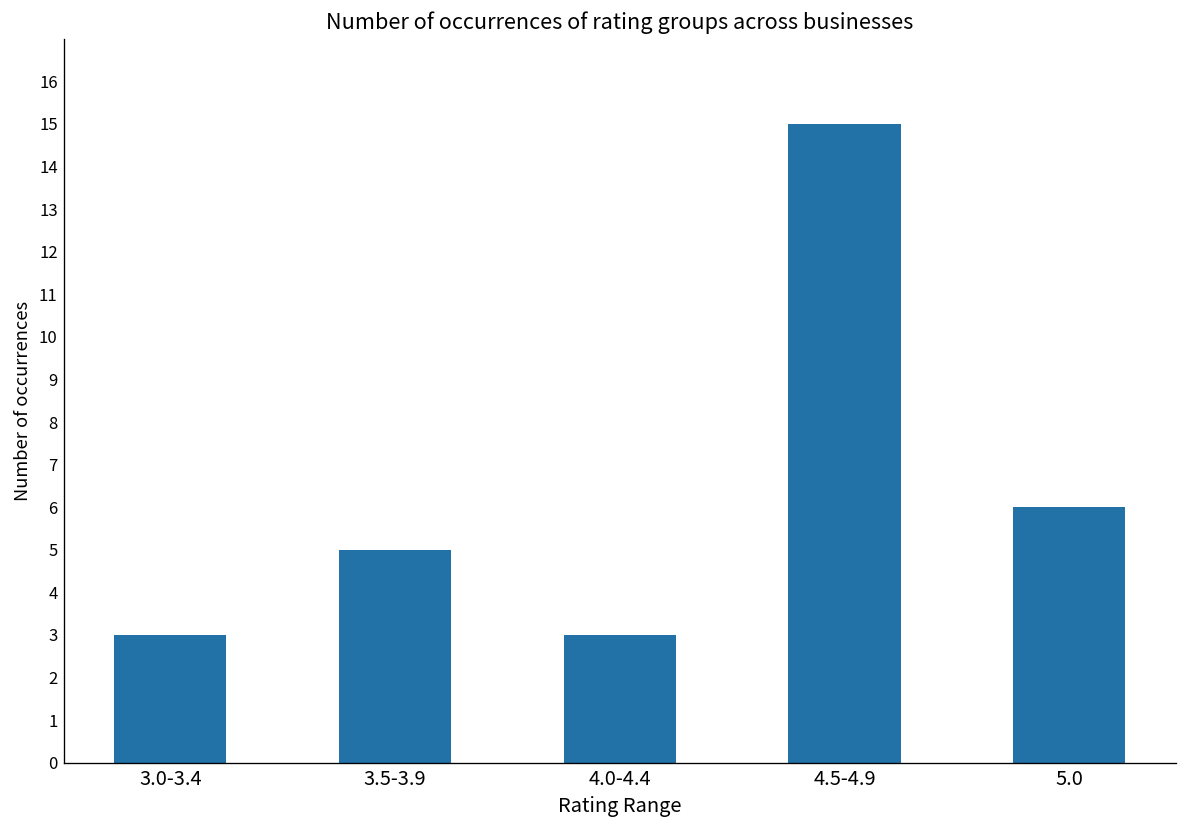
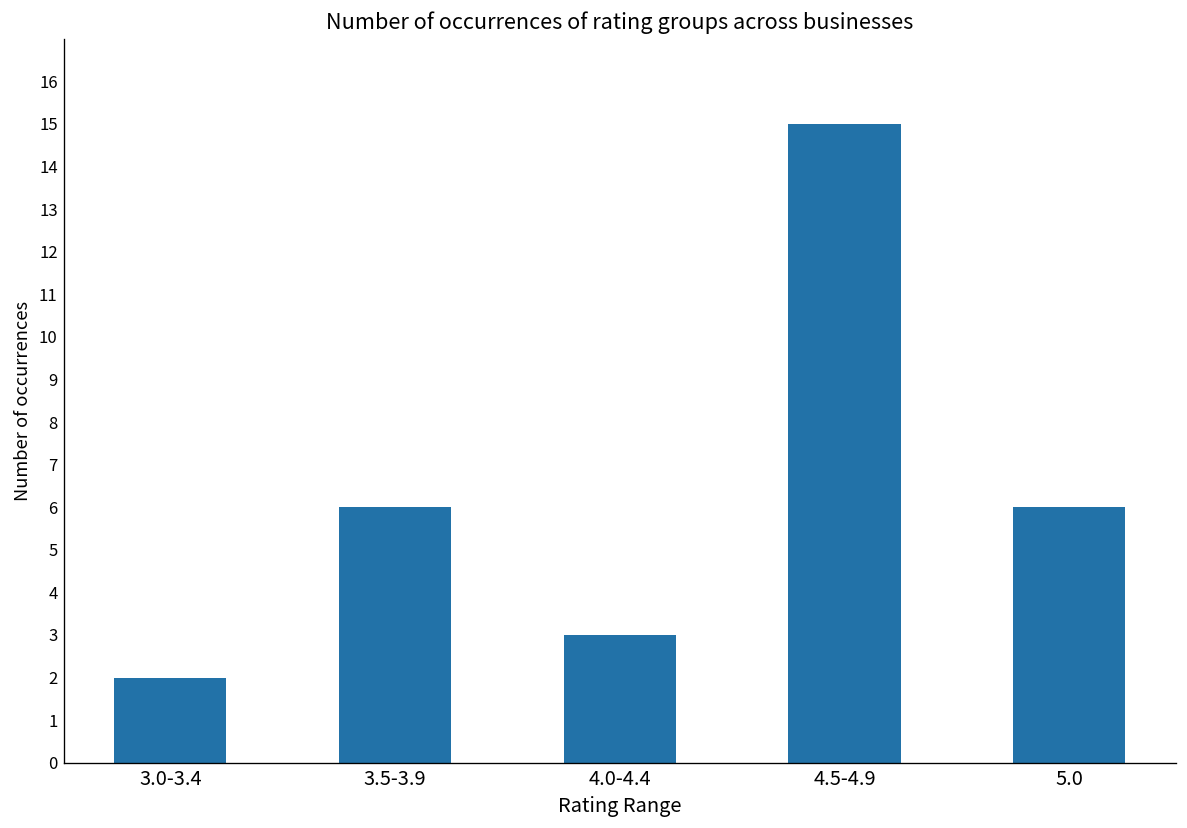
  {
-   "3.0-3.4": 3,
-   "3.5-3.9": 5,
+   "3.0-3.4": 2,
+   "3.5-3.9": 6,
    "4.0-4.4": 3,
    "4.5-4.9": 15,
    "5.0": 6
  }
